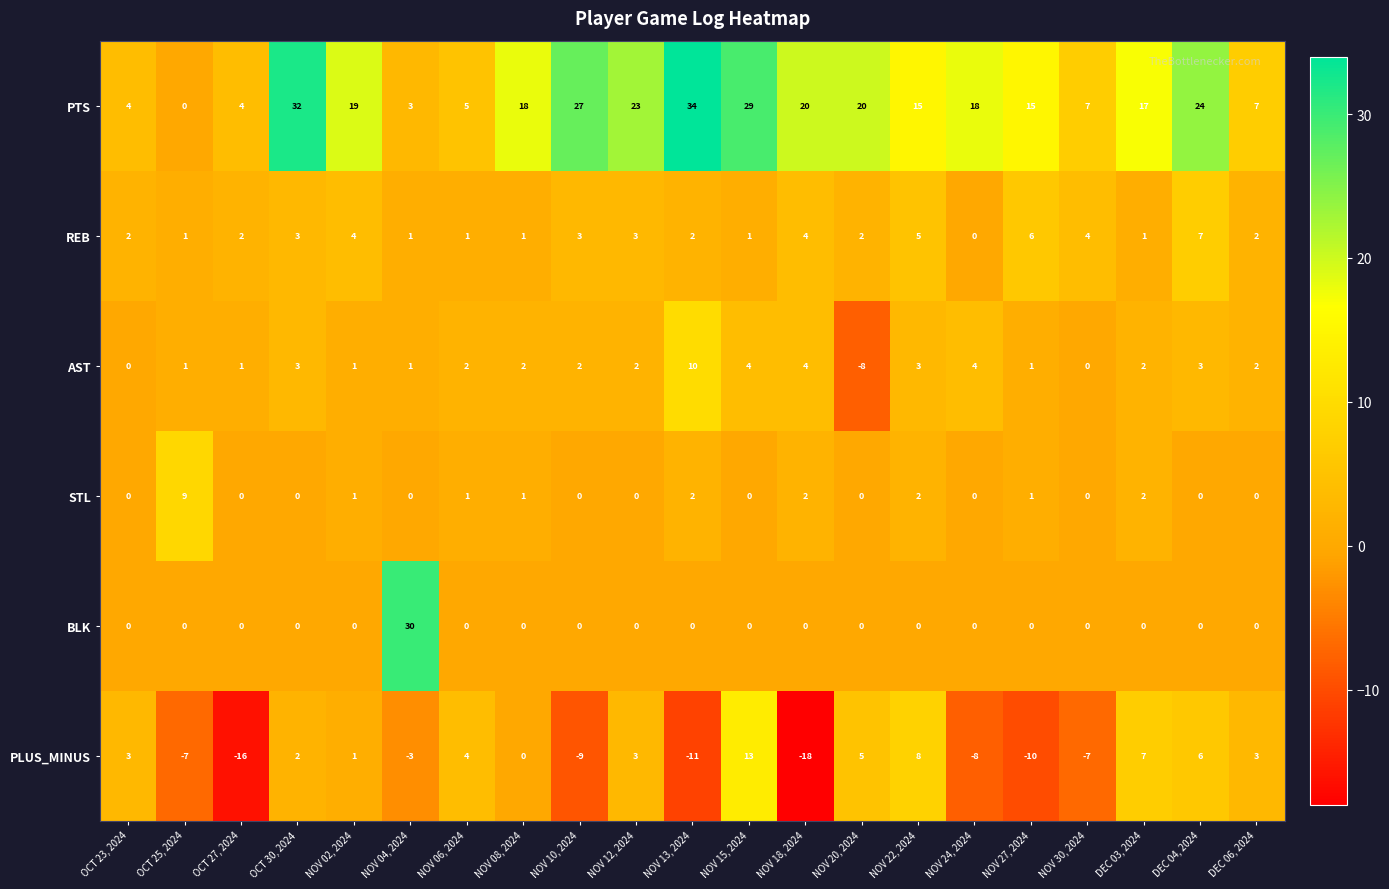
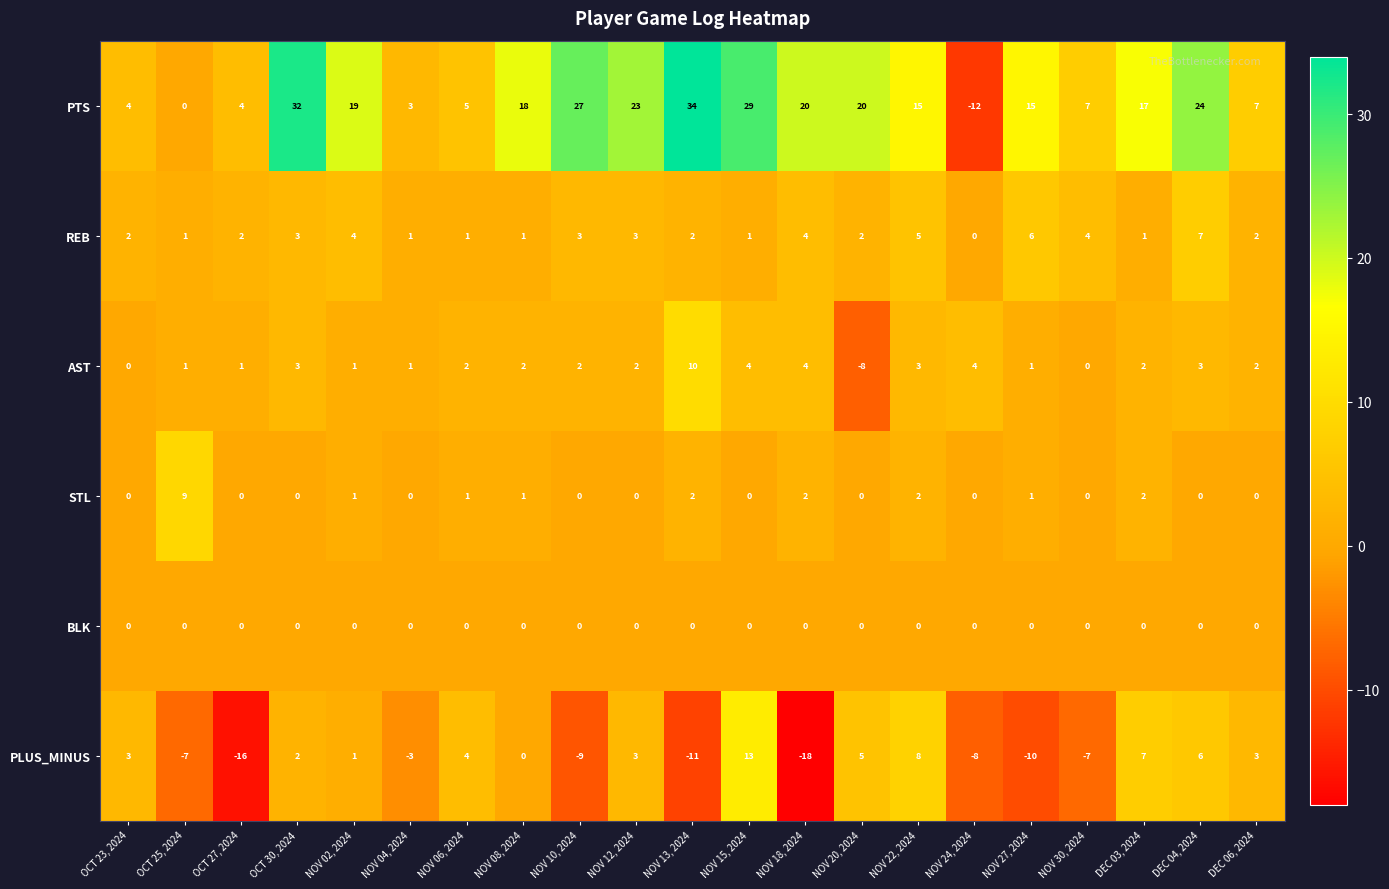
  {
    "PTS": {
      "OCT 23, 2024": 4,
      "OCT 25, 2024": 0,
      "OCT 27, 2024": 4,
      "OCT 30, 2024": 32,
      "NOV 02, 2024": 19,
      "NOV 04, 2024": 3,
      "NOV 06, 2024": 5,
      "NOV 08, 2024": 18,
      "NOV 10, 2024": 27,
      "NOV 12, 2024": 23,
      "NOV 13, 2024": 34,
      "NOV 15, 2024": 29,
      "NOV 18, 2024": 20,
      "NOV 20, 2024": 20,
      "NOV 22, 2024": 15,
-     "NOV 24, 2024": 18,
+     "NOV 24, 2024": -12,
      "NOV 27, 2024": 15,
      "NOV 30, 2024": 7,
      "DEC 03, 2024": 17,
      "DEC 06, 2024": 7
    },
    "REB": {
      "OCT 23, 2024": 2,
      "OCT 25, 2024": 1,
      "OCT 27, 2024": 2,
      "OCT 30, 2024": 3,
      "NOV 02, 2024": 4,
      "NOV 04, 2024": 1,
      "NOV 06, 2024": 1,
      "NOV 08, 2024": 1,
      "NOV 10, 2024": 3,
      "NOV 12, 2024": 3,
      "NOV 13, 2024": 2,
      "NOV 15, 2024": 1,
      "NOV 18, 2024": 4,
      "NOV 20, 2024": 2,
      "NOV 22, 2024": 5,
      "NOV 24, 2024": 0,
      "NOV 27, 2024": 6,
      "NOV 30, 2024": 4,
      "DEC 03, 2024": 1,
      "DEC 04, 2024": 7,
      "DEC 06, 2024": 2
    },
    "AST": {
      "OCT 23, 2024": 0,
      "OCT 25, 2024": 1,
      "OCT 27, 2024": 1,
      "OCT 30, 2024": 3,
      "NOV 02, 2024": 1,
      "NOV 04, 2024": 1,
      "NOV 06, 2024": 2,
      "NOV 08, 2024": 2,
      "NOV 10, 2024": 2,
      "NOV 12, 2024": 2,
      "NOV 13, 2024": 10,
      "NOV 15, 2024": 4,
      "NOV 18, 2024": 4,
      "NOV 20, 2024": -8,
      "NOV 22, 2024": 3,
      "NOV 24, 2024": 4,
      "NOV 27, 2024": 1,
      "NOV 30, 2024": 0,
      "DEC 03, 2024": 2,
      "DEC 04, 2024": 3,
      "DEC 06, 2024": 2
    },
    "STL": {
      "OCT 23, 2024": 0,
      "OCT 25, 2024": 9,
      "OCT 27, 2024": 0,
      "OCT 30, 2024": 0,
      "NOV 02, 2024": 1,
      "NOV 04, 2024": 0,
      "NOV 06, 2024": 1,
      "NOV 08, 2024": 1,
      "NOV 10, 2024": 0,
      "NOV 12, 2024": 0,
      "NOV 13, 2024": 2,
      "NOV 15, 2024": 0,
      "NOV 18, 2024": 2,
      "NOV 20, 2024": 0,
      "NOV 22, 2024": 2,
      "NOV 24, 2024": 0,
      "NOV 27, 2024": 1,
      "NOV 30, 2024": 0,
      "DEC 03, 2024": 2,
      "DEC 04, 2024": 0,
      "DEC 06, 2024": 0
    },
    "BLK": {
      "OCT 23, 2024": 0,
      "OCT 25, 2024": 0,
      "OCT 27, 2024": 0,
      "OCT 30, 2024": 0,
      "NOV 02, 2024": 0,
-     "NOV 04, 2024": 30,
+     "NOV 04, 2024": 0,
      "NOV 06, 2024": 0,
      "NOV 08, 2024": 0,
      "NOV 10, 2024": 0,
      "NOV 12, 2024": 0,
      "NOV 13, 2024": 0,
      "NOV 15, 2024": 0,
      "NOV 18, 2024": 0,
      "NOV 20, 2024": 0,
      "NOV 22, 2024": 0,
      "NOV 24, 2024": 0,
      "NOV 27, 2024": 0,
      "NOV 30, 2024": 0,
      "DEC 03, 2024": 0,
      "DEC 04, 2024": 0,
      "DEC 06, 2024": 0
    },
    "PLUS_MINUS": {
      "OCT 23, 2024": 3,
      "OCT 25, 2024": -7,
      "OCT 27, 2024": -16,
      "OCT 30, 2024": 2,
      "NOV 02, 2024": 1,
      "NOV 04, 2024": -3,
      "NOV 06, 2024": 4,
      "NOV 08, 2024": 0,
      "NOV 10, 2024": -9,
      "NOV 12, 2024": 3,
      "NOV 13, 2024": -11,
      "NOV 15, 2024": 13,
      "NOV 18, 2024": -18,
      "NOV 20, 2024": 5,
      "NOV 22, 2024": 8,
      "NOV 24, 2024": -8,
      "NOV 27, 2024": -10,
      "NOV 30, 2024": -7,
      "DEC 03, 2024": 7,
      "DEC 04, 2024": 6,
      "DEC 06, 2024": 3
    }
  }
